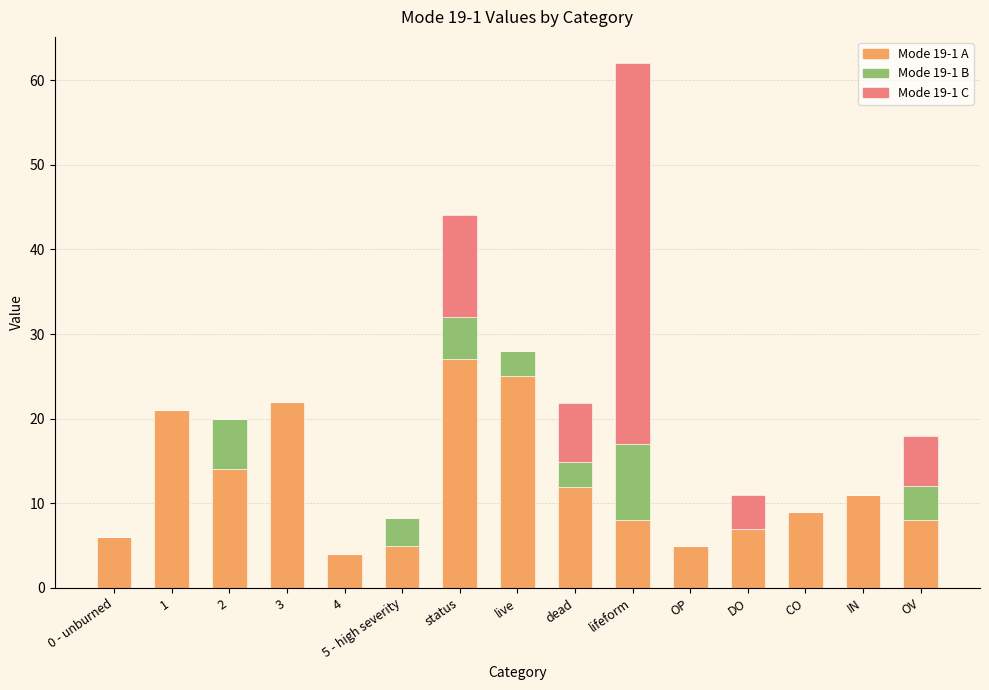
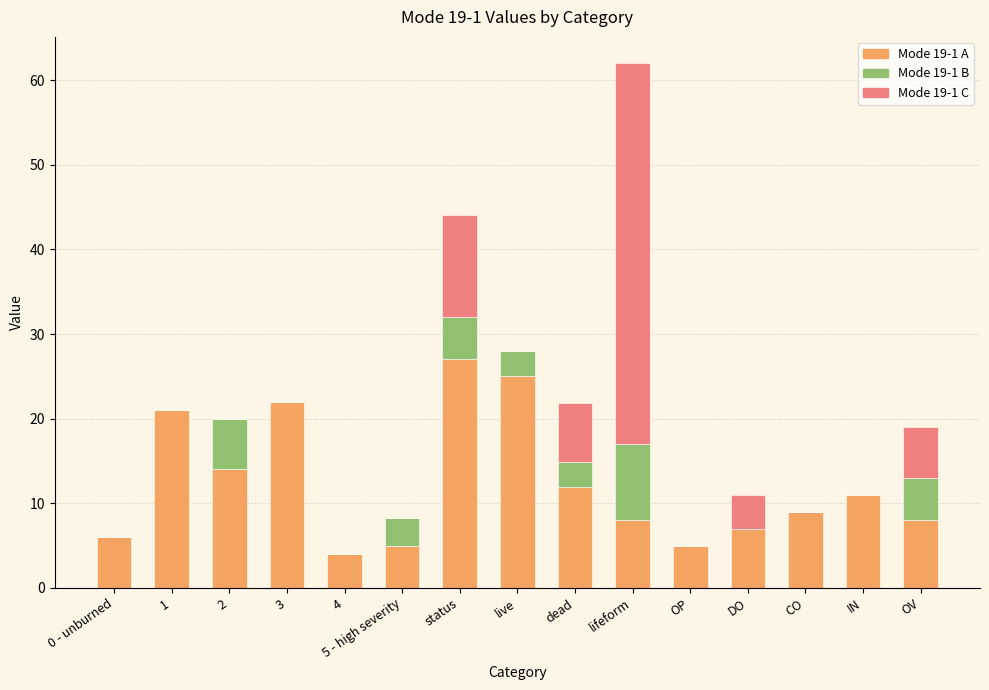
  {
    "Mode 19-1 B": {
      "0 - unburned": 0,
      "1": 0,
      "2": 6,
      "3": 0,
      "4": 0,
      "5 - high severity": 3,
      "status": 5,
      "live": 3,
      "dead": 3,
      "lifeform": 9,
      "OP": 0,
      "DO": 0,
      "CO": 0,
      "IN": 0,
-     "OV": 4
+     "OV": 5
    }
  }
